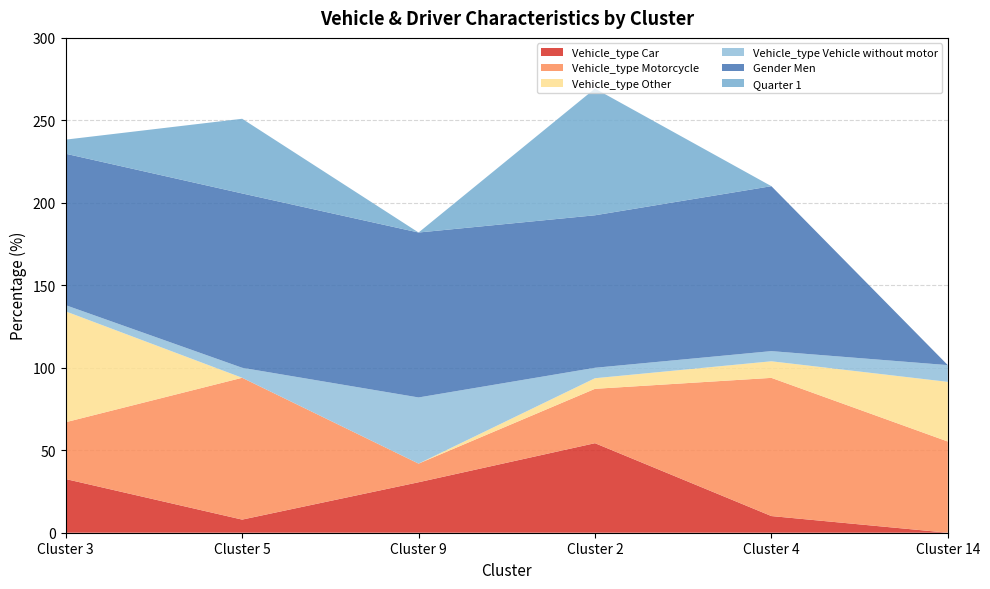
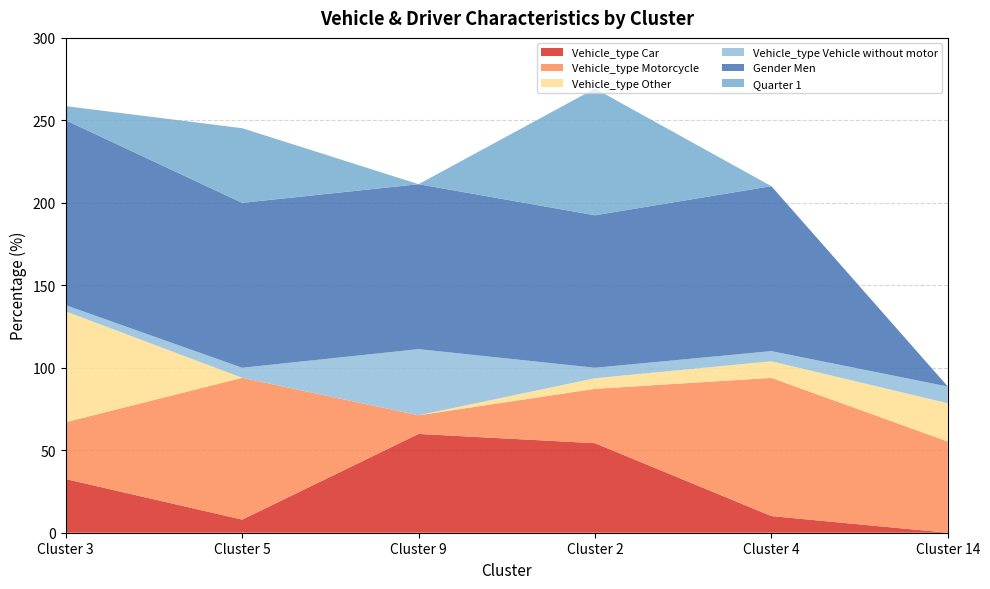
  {
    "Vehicle_type Car": {
      "Cluster 3": 33,
      "Cluster 5": 8,
-     "Cluster 9": 31,
+     "Cluster 9": 60,
      "Cluster 2": 54,
      "Cluster 4": 10,
      "Cluster 14": 0
    },
    "Vehicle_type Motorcycle": {
      "Cluster 3": 34,
      "Cluster 2": 33,
      "Cluster 4": 84,
      "Cluster 14": 55
    },
    "Vehicle_type Other": {
      "Cluster 3": 67,
      "Cluster 2": 6,
      "Cluster 4": 10,
-     "Cluster 14": 36
+     "Cluster 14": 23
    },
    "Gender Men": {
-     "Cluster 3": 92,
-     "Cluster 5": 106,
+     "Cluster 3": 112,
+     "Cluster 5": 100,
      "Cluster 2": 92
    }
  }
